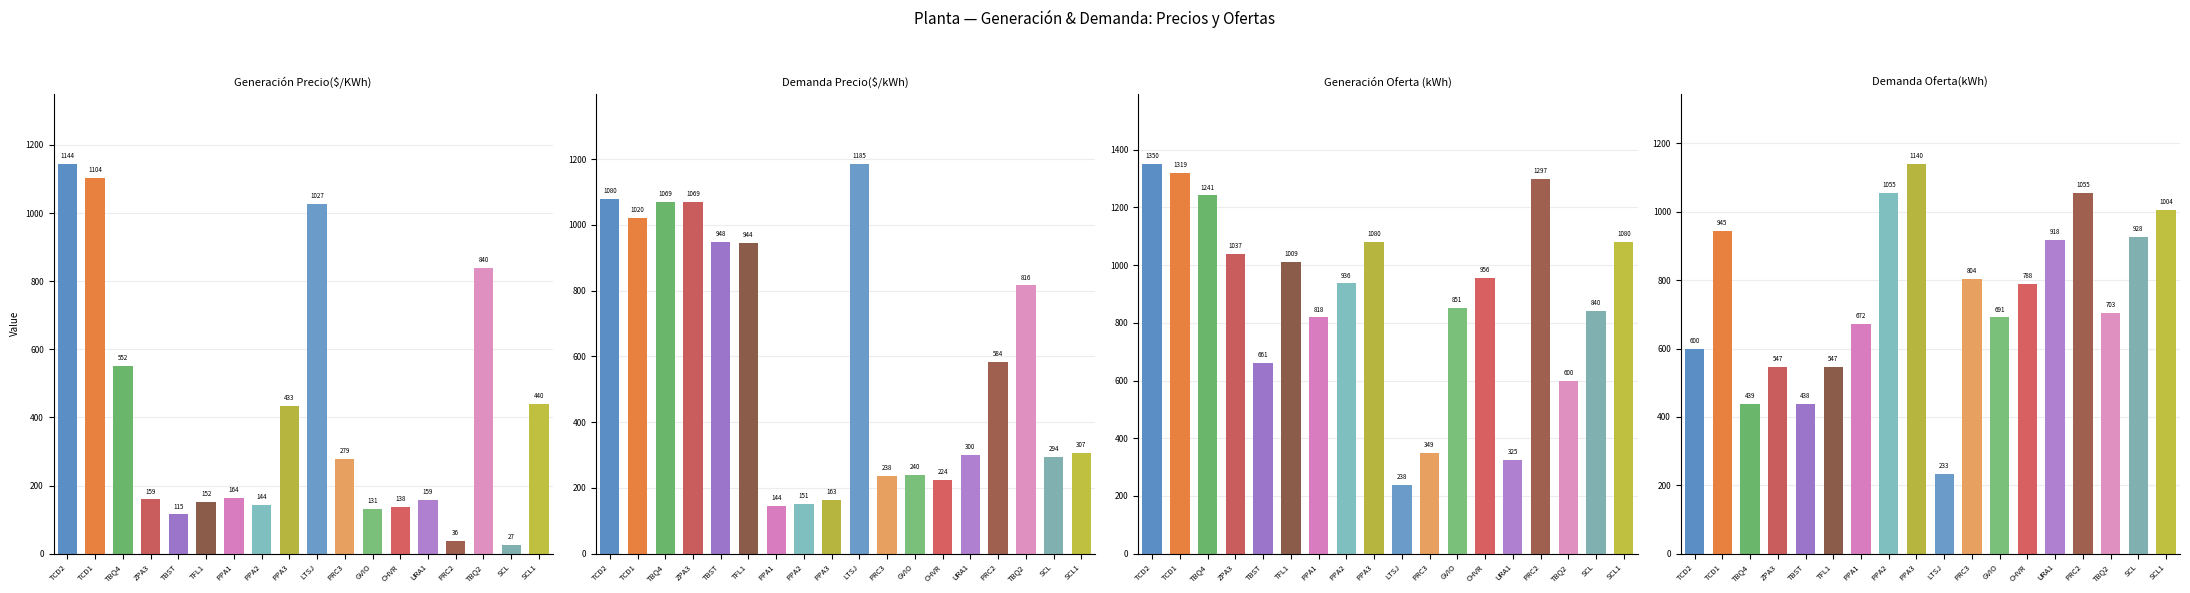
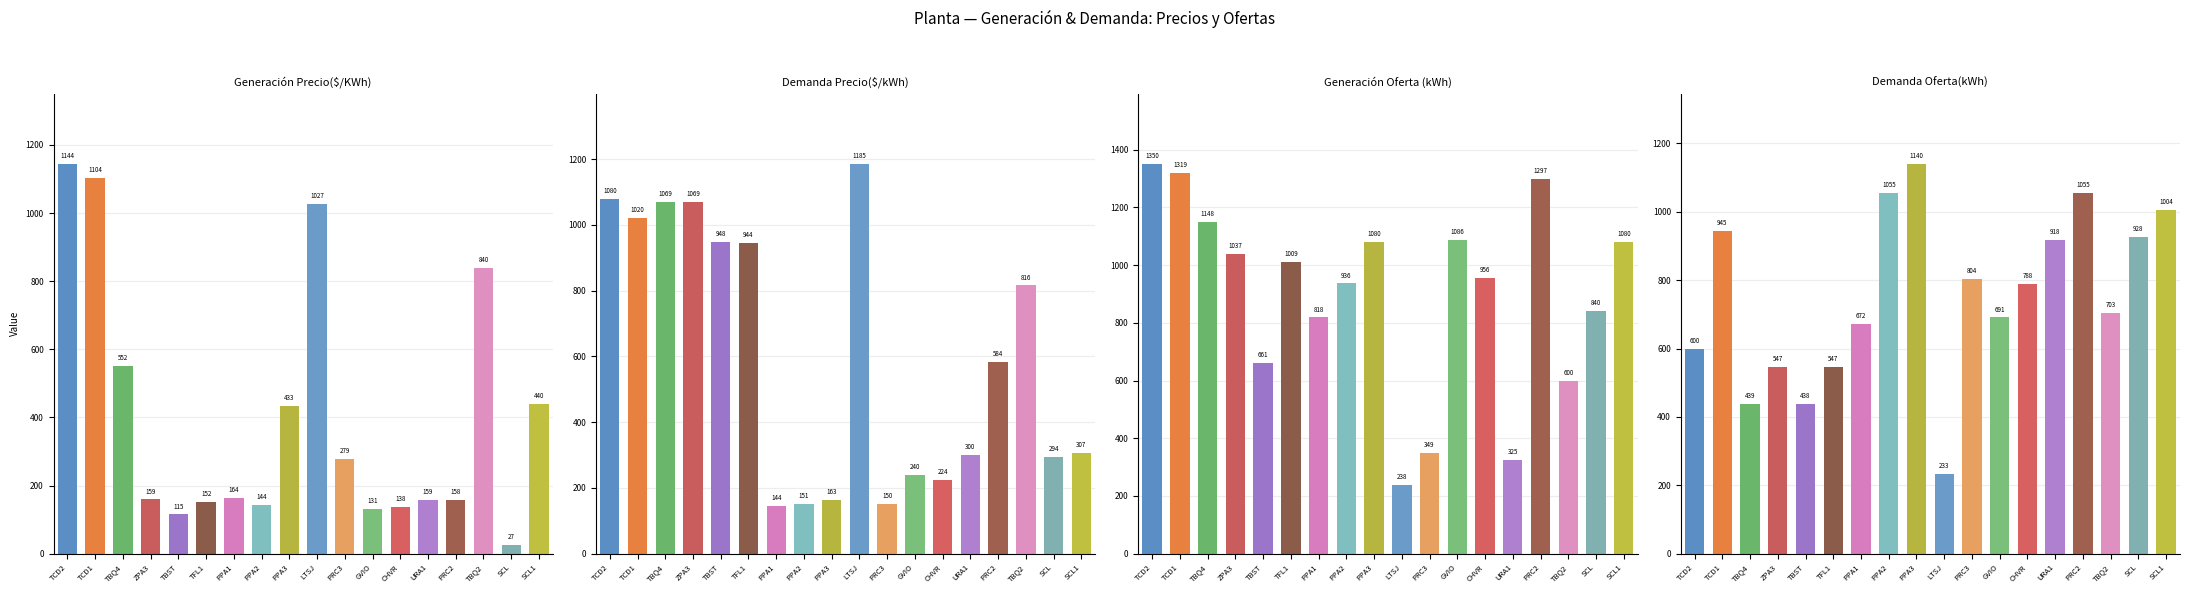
  {
    "Generación Precio($/KWh)": {
      "TCD2": 1144,
      "TCD1": 1104,
      "TBQ4": 552,
      "ZPA3": 159,
      "TBST": 115,
      "TFL1": 152,
      "PPA1": 164,
      "PPA2": 144,
      "PPA3": 433,
      "LTSJ": 1027,
      "PRC3": 279,
      "GVIO": 131,
      "CHVR": 138,
      "URA1": 159,
-     "PRC2": 36,
+     "PRC2": 158,
      "TBQ2": 840,
      "SCL": 27,
      "SCL1": 440
    },
    "Demanda Precio($/kWh)": {
      "TCD2": 1080,
      "TCD1": 1020,
      "TBQ4": 1069,
      "ZPA3": 1069,
      "TBST": 948,
      "TFL1": 944,
      "PPA1": 144,
      "PPA2": 151,
      "PPA3": 163,
      "LTSJ": 1185,
-     "PRC3": 238,
+     "PRC3": 150,
      "GVIO": 240,
      "CHVR": 224,
      "URA1": 300,
      "PRC2": 584,
      "TBQ2": 816,
      "SCL": 294,
      "SCL1": 307
    },
    "Generación Oferta (kWh)": {
      "TCD2": 1350,
      "TCD1": 1319,
-     "TBQ4": 1241,
+     "TBQ4": 1148,
      "ZPA3": 1037,
      "TBST": 661,
      "TFL1": 1009,
      "PPA1": 818,
      "PPA2": 936,
      "PPA3": 1080,
      "LTSJ": 238,
      "PRC3": 349,
-     "GVIO": 851,
+     "GVIO": 1086,
      "CHVR": 956,
      "URA1": 325,
      "PRC2": 1297,
      "TBQ2": 600,
      "SCL": 840,
      "SCL1": 1080
    },
    "Demanda Oferta(kWh)": {
      "TCD2": 600,
      "TCD1": 945,
      "TBQ4": 439,
      "ZPA3": 547,
      "TBST": 438,
      "TFL1": 547,
      "PPA1": 672,
      "PPA2": 1055,
      "PPA3": 1140,
      "LTSJ": 233,
      "PRC3": 804,
      "GVIO": 691,
      "CHVR": 788,
      "URA1": 918,
      "PRC2": 1055,
      "TBQ2": 703,
      "SCL": 928,
      "SCL1": 1004
    }
  }
